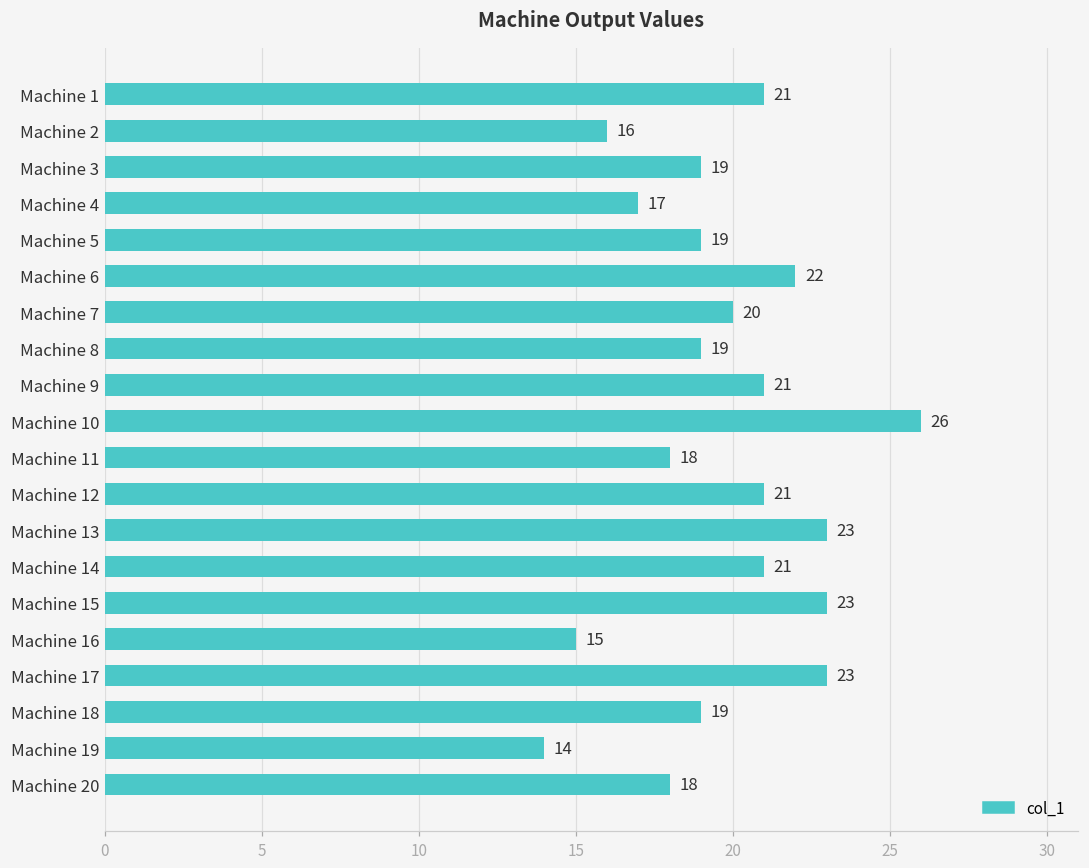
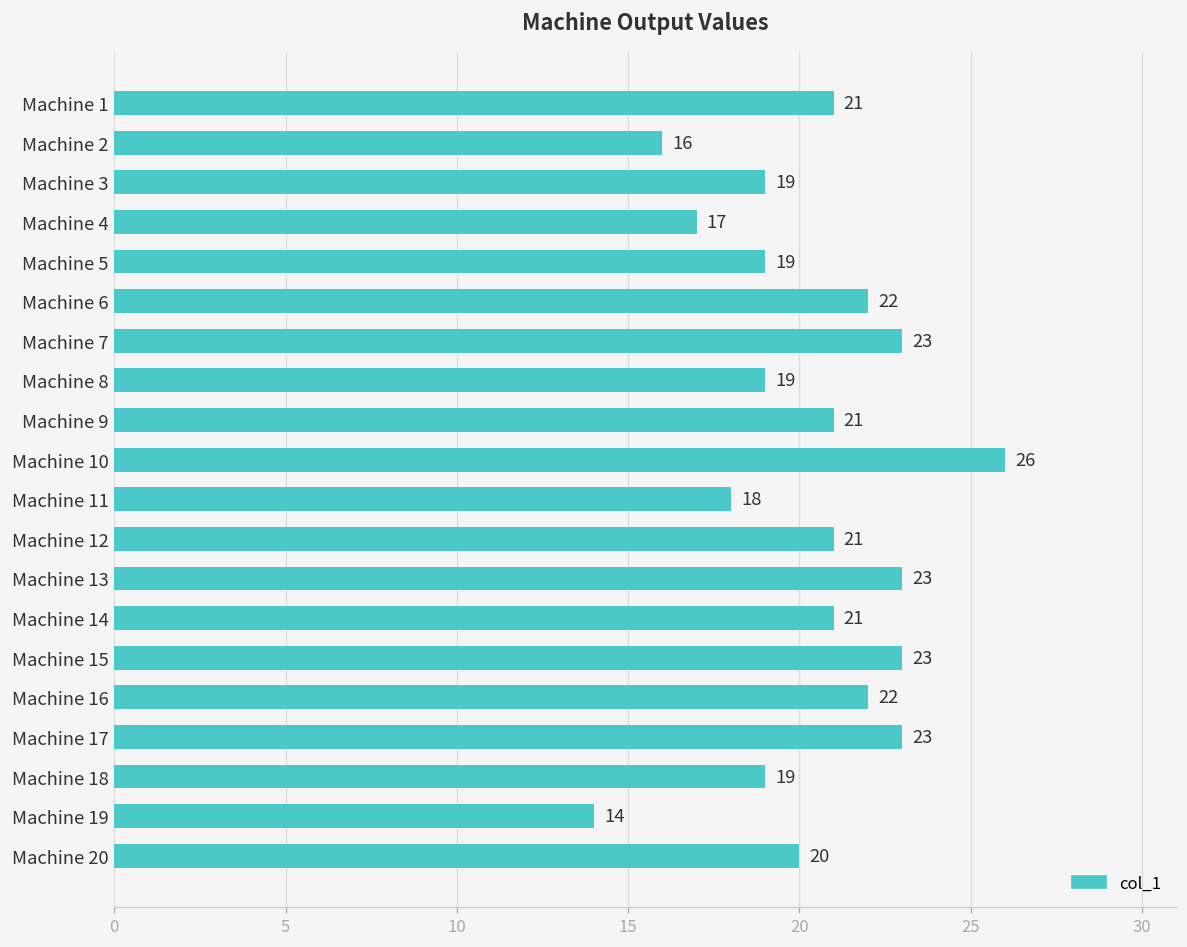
  {
    "Machine 1": 21,
    "Machine 2": 16,
    "Machine 3": 19,
    "Machine 4": 17,
    "Machine 5": 19,
    "Machine 6": 22,
-   "Machine 7": 20,
+   "Machine 7": 23,
    "Machine 8": 19,
    "Machine 9": 21,
    "Machine 10": 26,
    "Machine 11": 18,
    "Machine 12": 21,
    "Machine 13": 23,
    "Machine 14": 21,
    "Machine 15": 23,
-   "Machine 16": 15,
+   "Machine 16": 22,
    "Machine 17": 23,
    "Machine 18": 19,
    "Machine 19": 14,
-   "Machine 20": 18
+   "Machine 20": 20
  }
